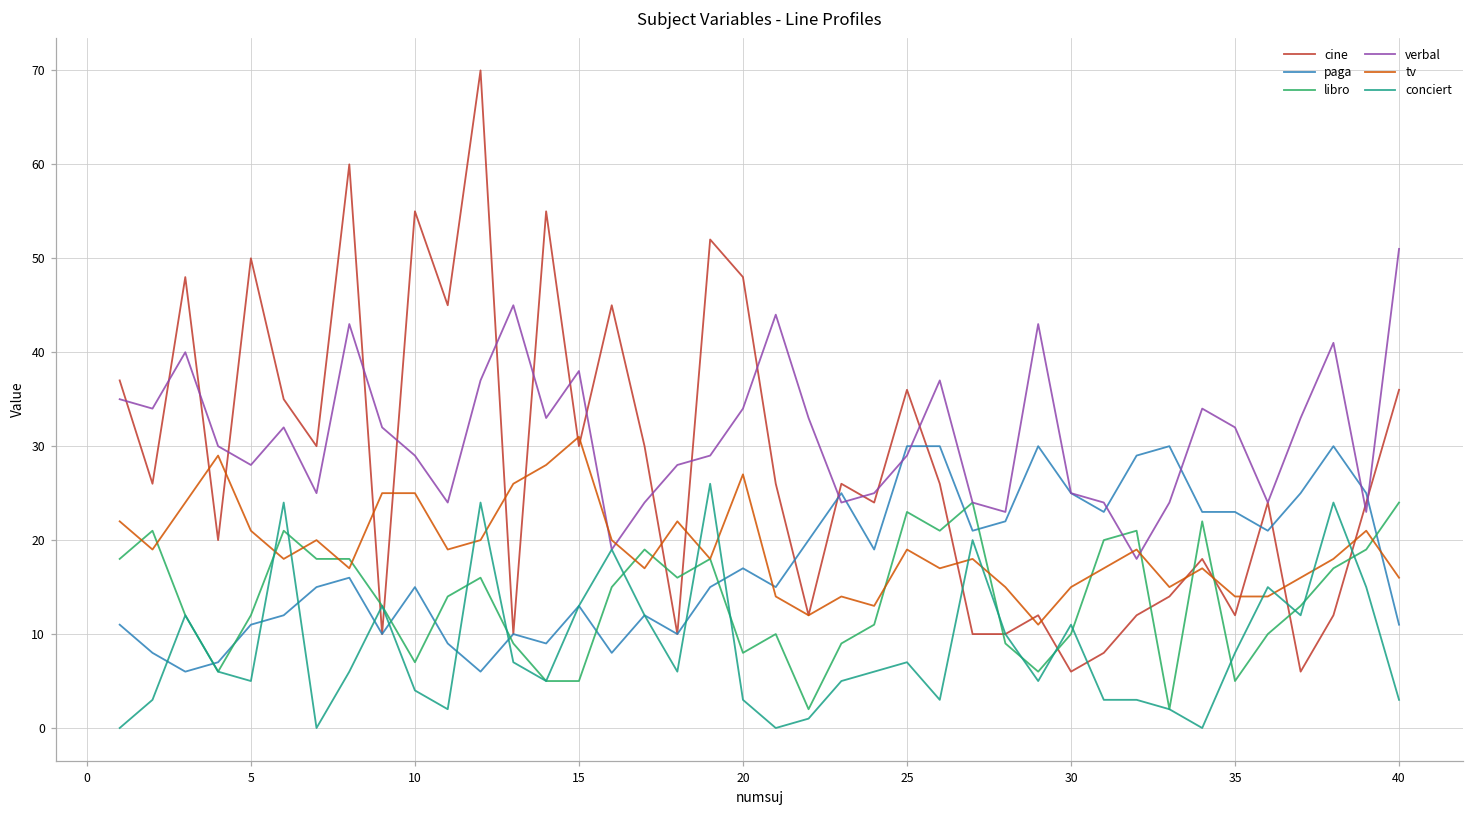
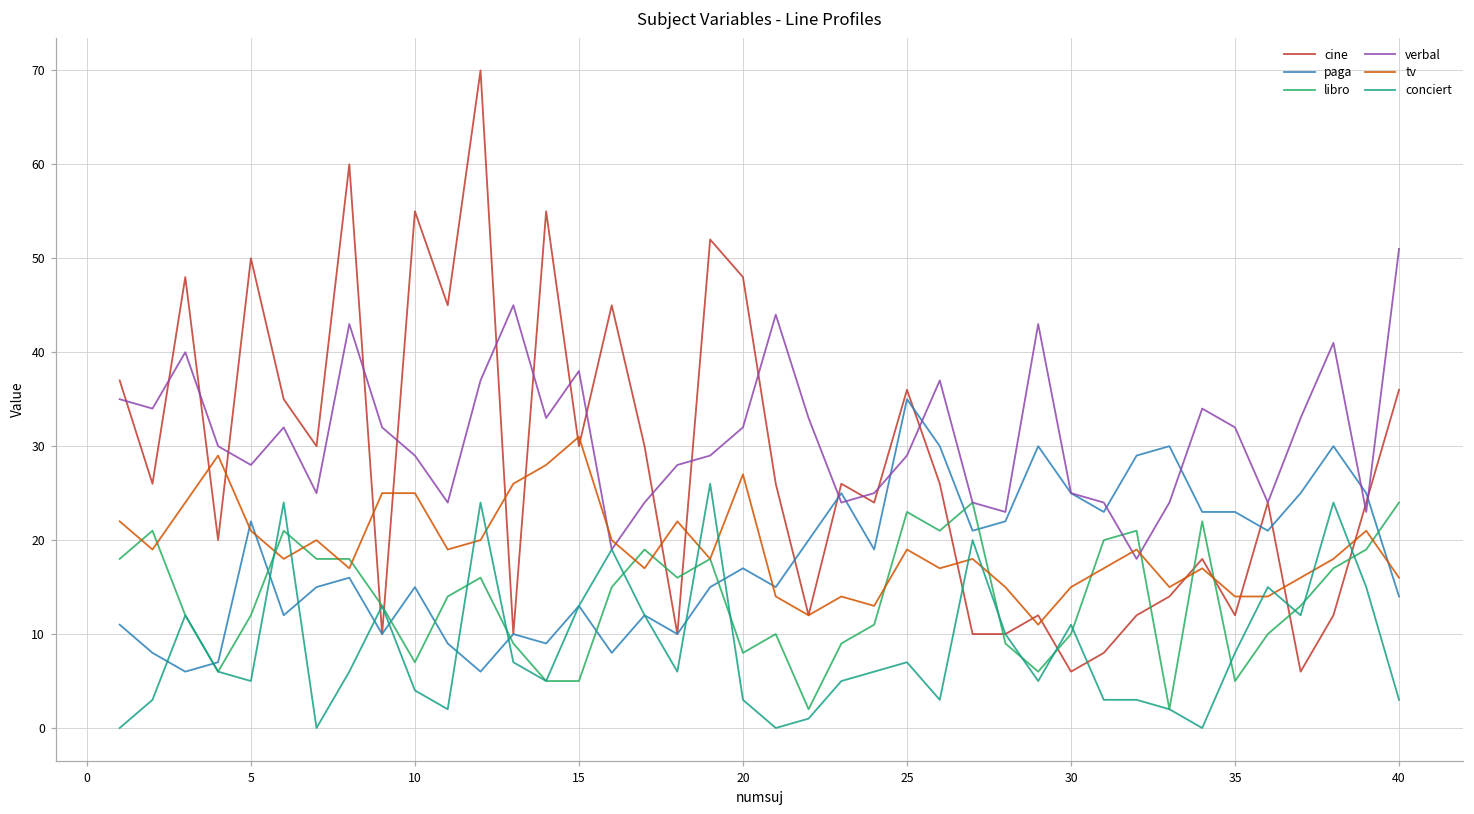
  {
    "paga": {
-     "5": 11,
+     "5": 22,
      "10": 15,
      "20": 17,
-     "25": 30,
+     "25": 35,
      "35": 23,
-     "40": 11
+     "40": 14
    },
    "verbal": {
      "5": 28,
      "10": 29,
      "15": 38,
-     "20": 34,
+     "20": 32,
      "25": 29,
      "35": 32,
      "40": 51
    }
  }
